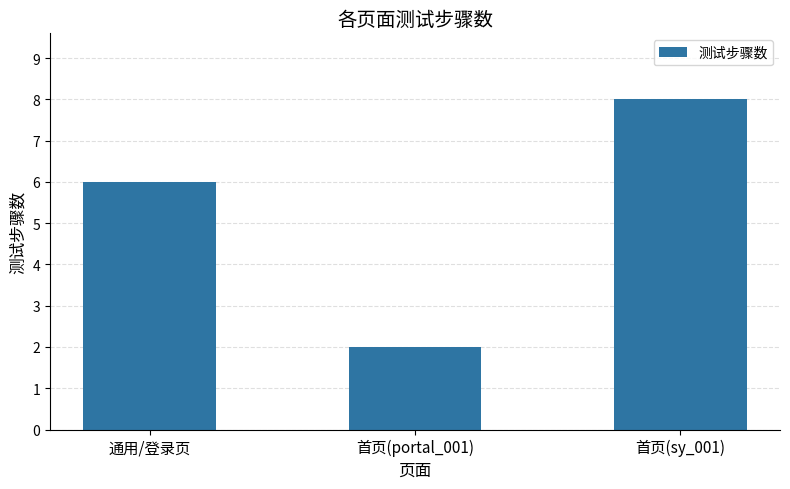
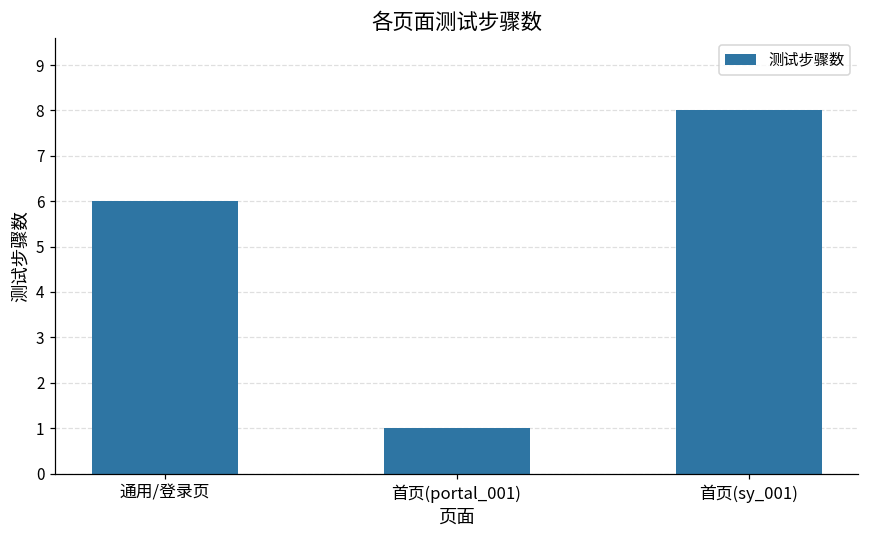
  {
    "通用/登录页": 6,
-   "首页(portal_001)": 2,
+   "首页(portal_001)": 1,
    "首页(sy_001)": 8
  }
